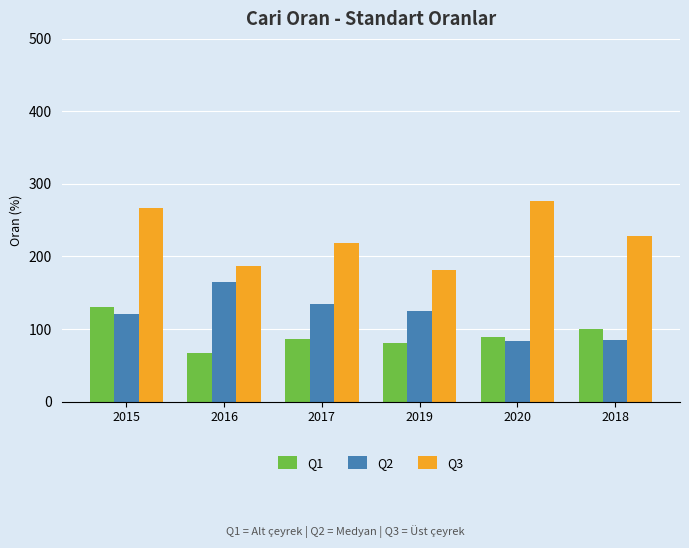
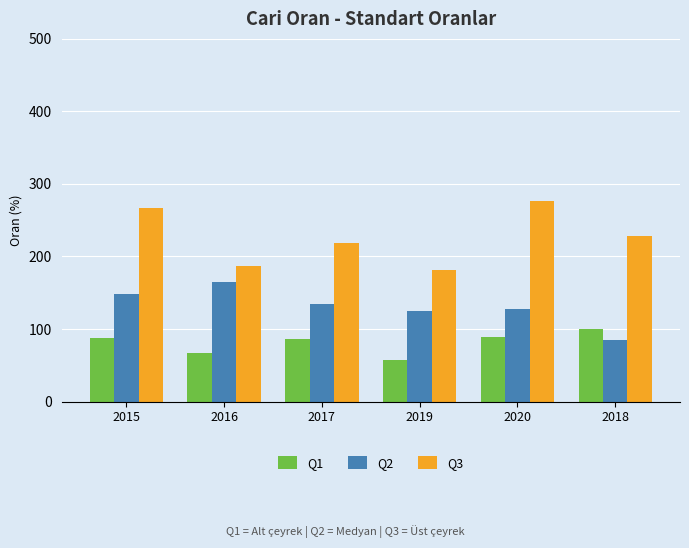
  {
    "Q1": {
-     "2015": 130,
+     "2015": 90,
      "2016": 70,
      "2017": 90,
-     "2019": 80,
+     "2019": 60,
      "2020": 90,
      "2018": 100
    },
    "Q2": {
-     "2015": 120,
+     "2015": 150,
      "2016": 160,
      "2017": 130,
      "2019": 120,
-     "2020": 80,
+     "2020": 130,
      "2018": 80
    },
    "Q3": {
      "2015": 270,
      "2016": 190,
      "2017": 220,
      "2019": 180,
      "2020": 280,
      "2018": 230
    }
  }
